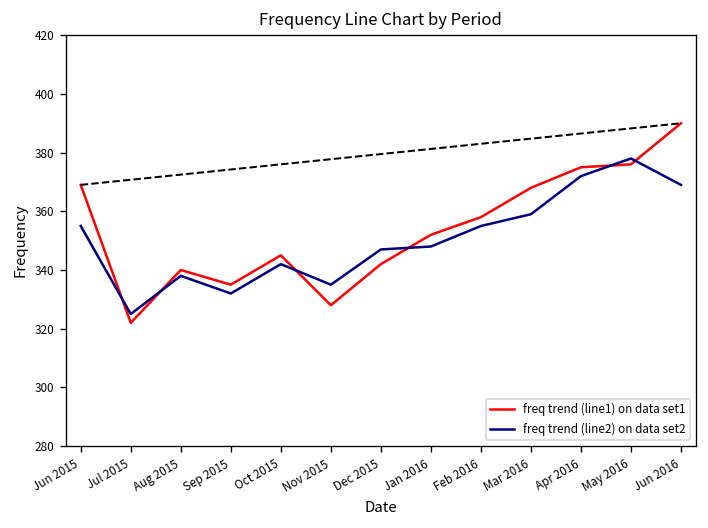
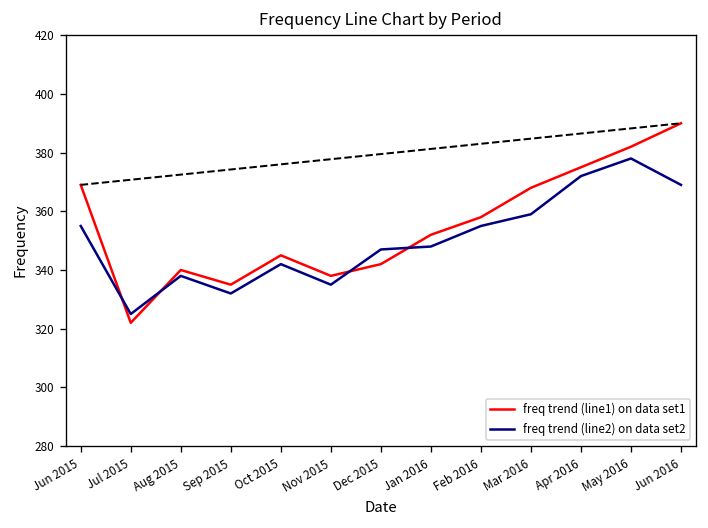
  {
    "freq trend (line1) on data set1": {
      "Jul 2015": 322,
      "Aug 2015": 340,
      "Sep 2015": 335,
      "Oct 2015": 345,
-     "Nov 2015": 328,
+     "Nov 2015": 338,
      "Dec 2015": 342,
      "Jan 2016": 352,
      "Feb 2016": 358,
      "Mar 2016": 368,
      "Apr 2016": 375,
-     "May 2016": 376
+     "May 2016": 382
    },
    "freq trend (line2) on data set2": {
      "Jun 2015": 355,
      "Jul 2015": 325,
      "Aug 2015": 338,
      "Sep 2015": 332,
      "Oct 2015": 342,
      "Nov 2015": 335,
      "Dec 2015": 347,
      "Jan 2016": 348,
      "Feb 2016": 355,
      "Mar 2016": 359,
      "Apr 2016": 372,
      "May 2016": 378,
      "Jun 2016": 369
    }
  }
